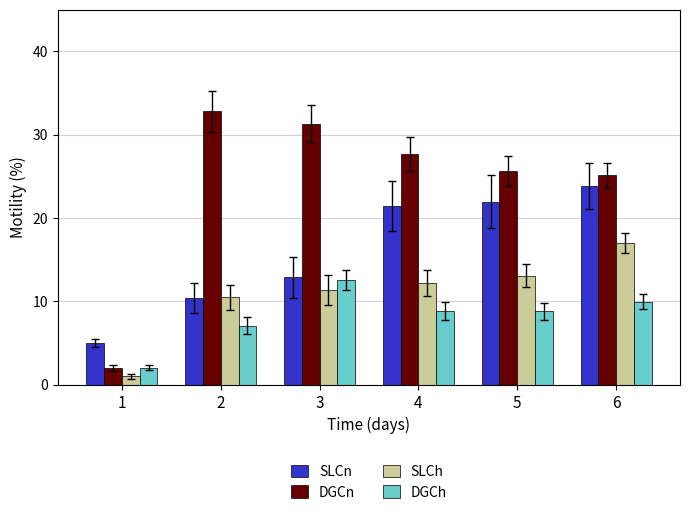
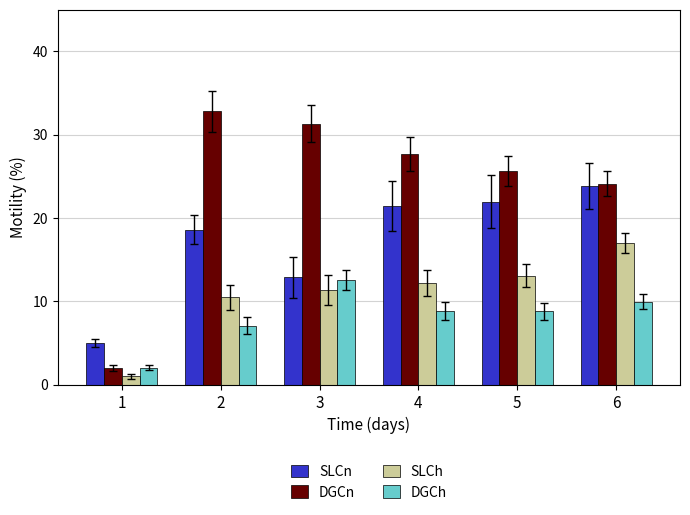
  {
    "SLCn": {
      "1": 5,
-     "2": 10,
+     "2": 19,
      "3": 13,
      "4": 21,
      "5": 22,
      "6": 24
    },
    "DGCn": {
      "1": 2,
      "2": 33,
      "3": 31,
      "4": 28,
      "5": 26,
-     "6": 25
+     "6": 24
    },
    "SLCh": {
      "1": 1,
      "2": 10,
      "3": 11,
      "4": 12,
      "5": 13,
      "6": 17
    },
    "DGCh": {
      "1": 2,
      "2": 7,
      "3": 13,
      "4": 9,
      "5": 9,
      "6": 10
    }
  }
